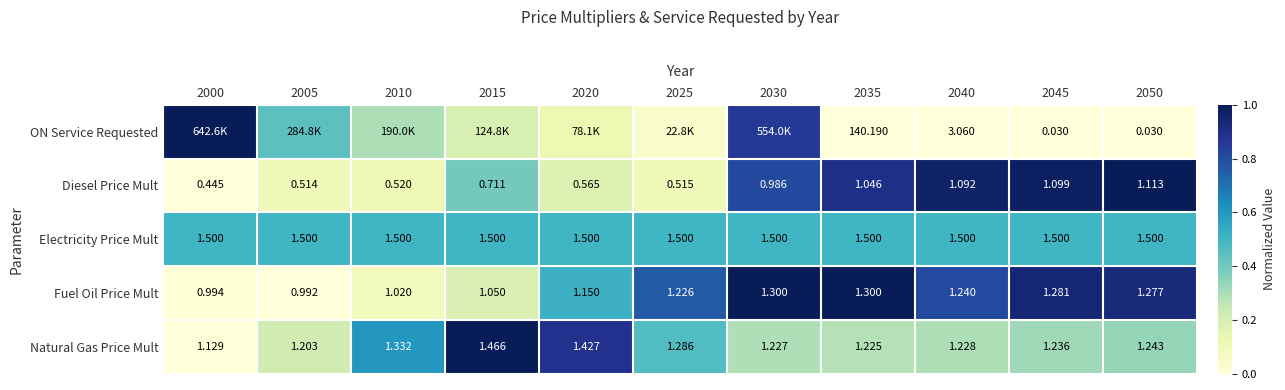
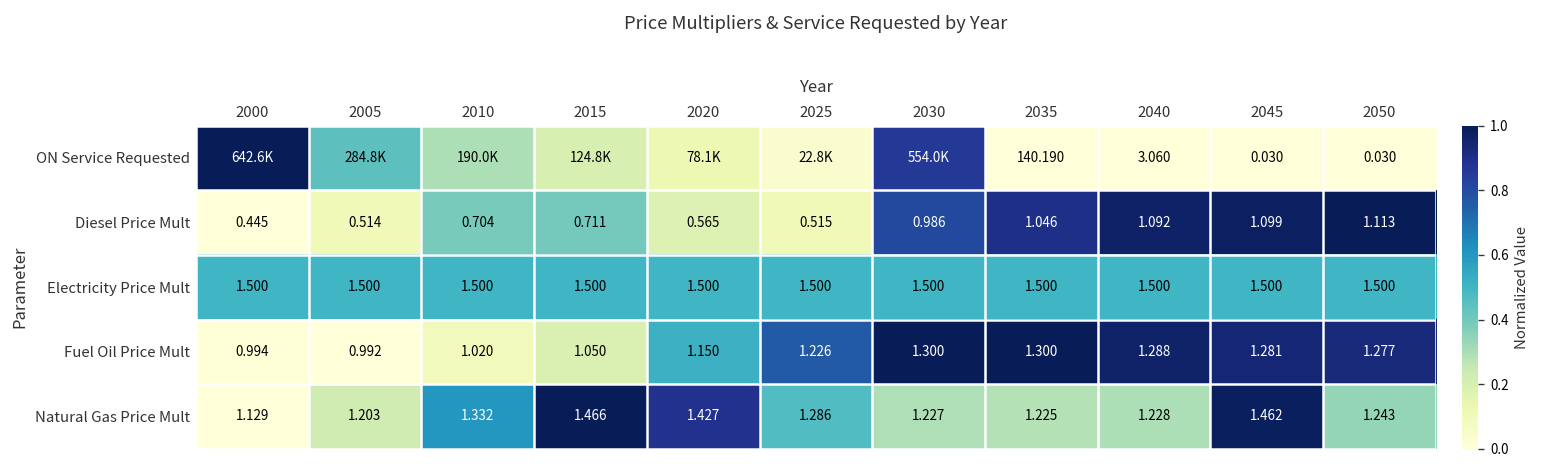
  {
    "ON Service Requested": {
      "2000": "642.6K",
      "2005": "284.8K",
      "2010": "190.0K",
      "2015": "124.8K",
      "2020": "78.1K",
      "2025": "22.8K",
      "2030": "554.0K",
      "2035": "140.190",
      "2040": "3.060",
      "2045": "0.030",
      "2050": "0.030"
    },
    "Diesel Price Mult": {
      "2000": "0.445",
      "2005": "0.514",
-     "2010": "0.520",
+     "2010": "0.704",
      "2015": "0.711",
      "2020": "0.565",
      "2025": "0.515",
      "2030": "0.986",
      "2035": "1.046",
      "2040": "1.092",
      "2045": "1.099",
      "2050": "1.113"
    },
    "Electricity Price Mult": {
      "2000": "1.500",
      "2005": "1.500",
      "2010": "1.500",
      "2015": "1.500",
      "2020": "1.500",
      "2025": "1.500",
      "2030": "1.500",
      "2035": "1.500",
      "2040": "1.500",
      "2045": "1.500",
      "2050": "1.500"
    },
    "Fuel Oil Price Mult": {
      "2000": "0.994",
      "2005": "0.992",
      "2010": "1.020",
      "2015": "1.050",
      "2020": "1.150",
      "2025": "1.226",
      "2030": "1.300",
      "2035": "1.300",
-     "2040": "1.240",
+     "2040": "1.288",
      "2045": "1.281",
      "2050": "1.277"
    },
    "Natural Gas Price Mult": {
      "2000": "1.129",
      "2005": "1.203",
      "2010": "1.332",
      "2015": "1.466",
      "2020": "1.427",
      "2025": "1.286",
      "2030": "1.227",
      "2035": "1.225",
      "2040": "1.228",
-     "2045": "1.236",
+     "2045": "1.462",
      "2050": "1.243"
    }
  }
